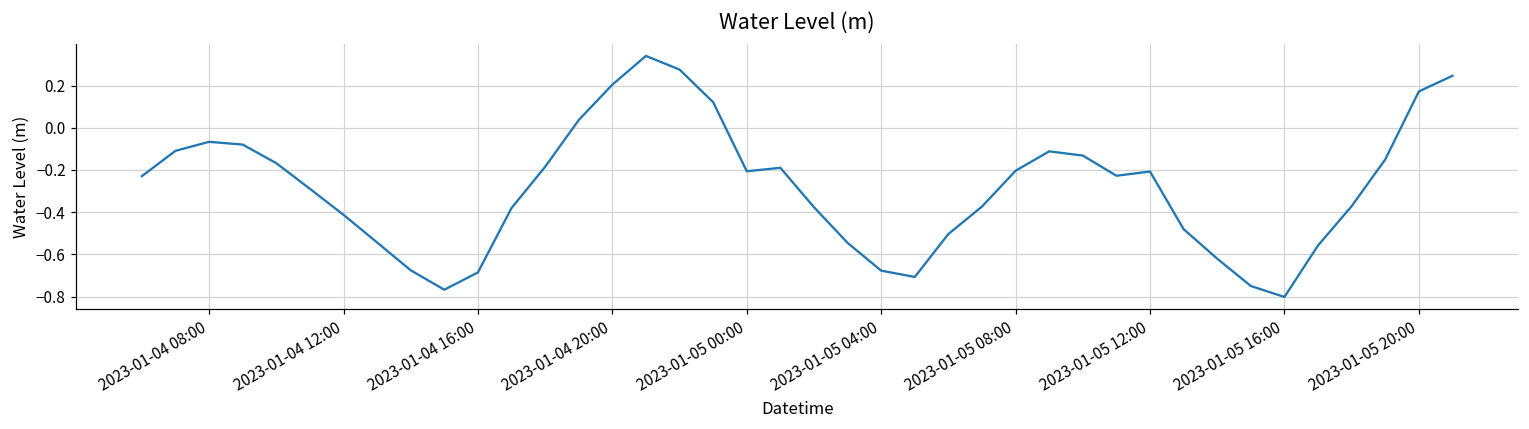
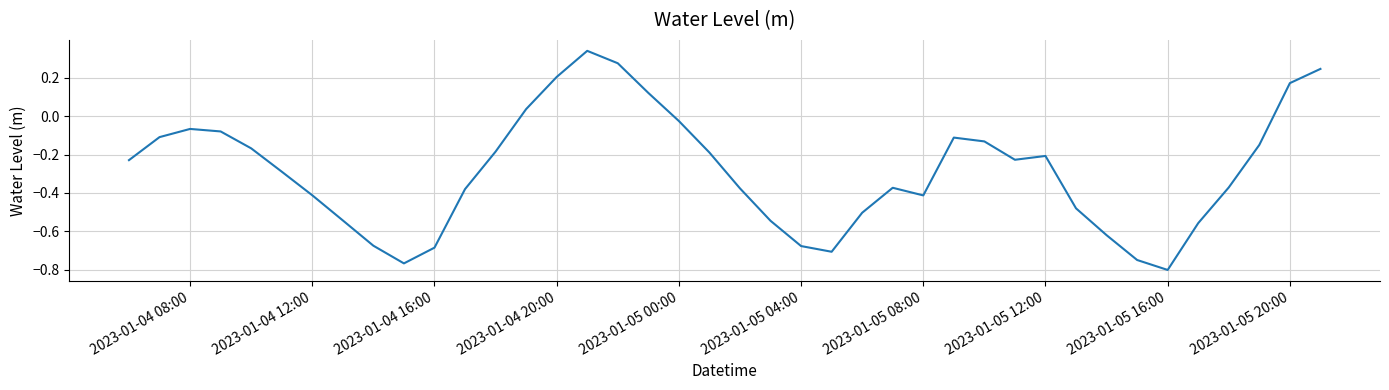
  {
    "2023-01-04 08:00": -0.07,
    "2023-01-04 12:00": -0.41,
    "2023-01-04 16:00": -0.69,
    "2023-01-04 20:00": 0.20,
-   "2023-01-05 00:00": -0.21,
+   "2023-01-05 00:00": -0.03,
    "2023-01-05 04:00": -0.68,
-   "2023-01-05 08:00": -0.20,
+   "2023-01-05 08:00": -0.41,
    "2023-01-05 12:00": -0.21,
    "2023-01-05 16:00": -0.80,
    "2023-01-05 20:00": 0.17
  }
